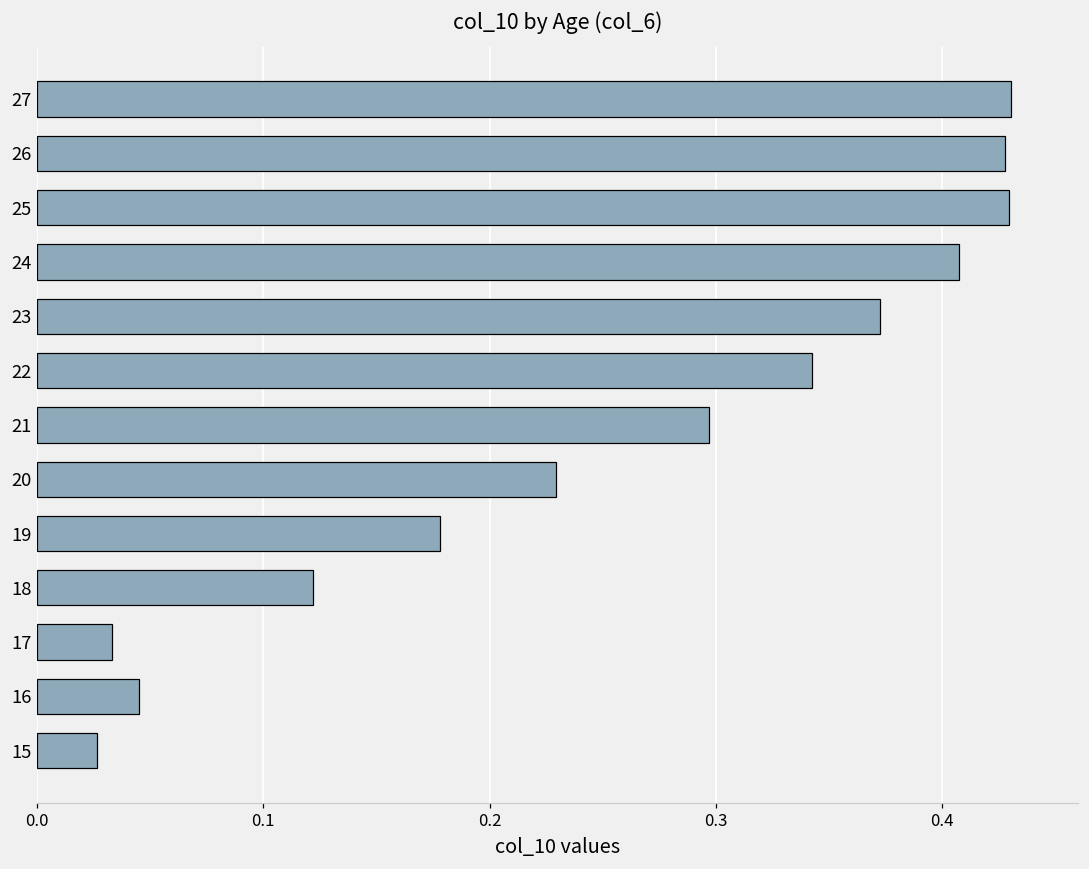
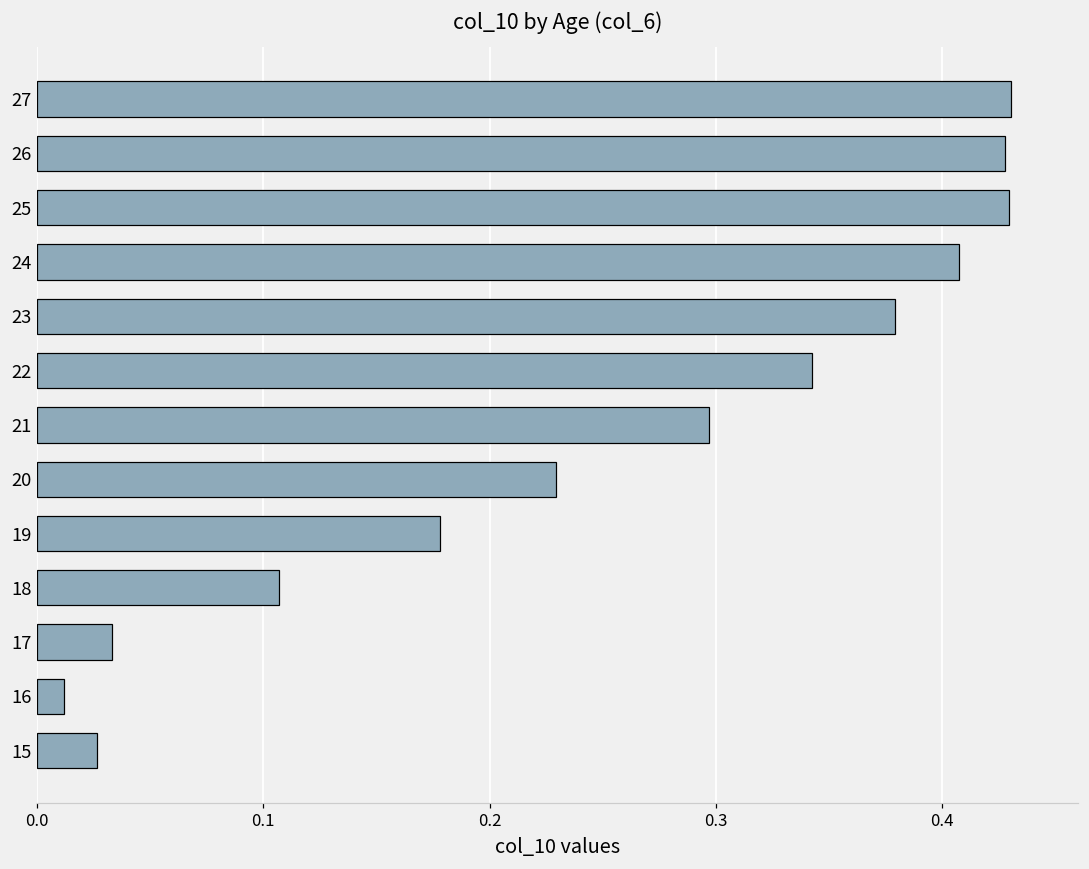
  {
    "27": 0.430,
    "26": 0.428,
    "25": 0.429,
    "24": 0.408,
-   "23": 0.373,
+   "23": 0.379,
    "22": 0.342,
    "21": 0.297,
    "20": 0.229,
    "19": 0.178,
-   "18": 0.122,
+   "18": 0.107,
    "17": 0.033,
-   "16": 0.045,
+   "16": 0.012,
    "15": 0.026
  }
